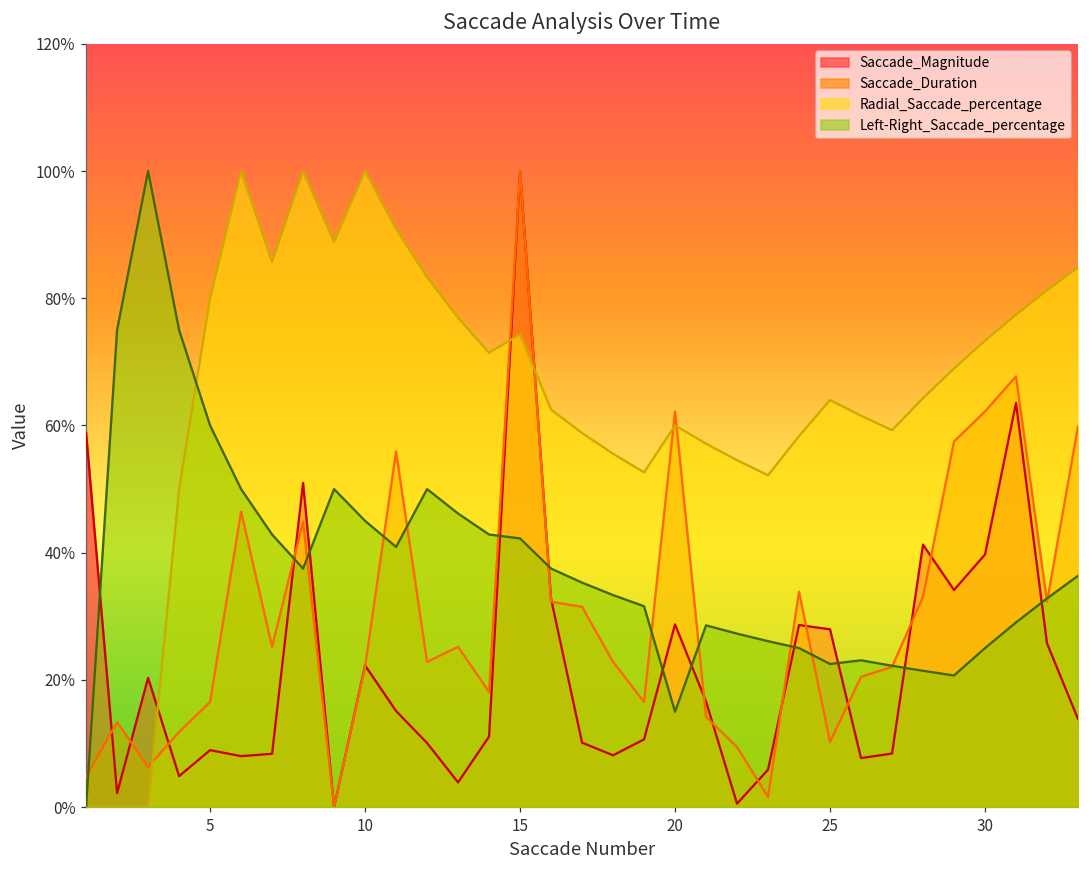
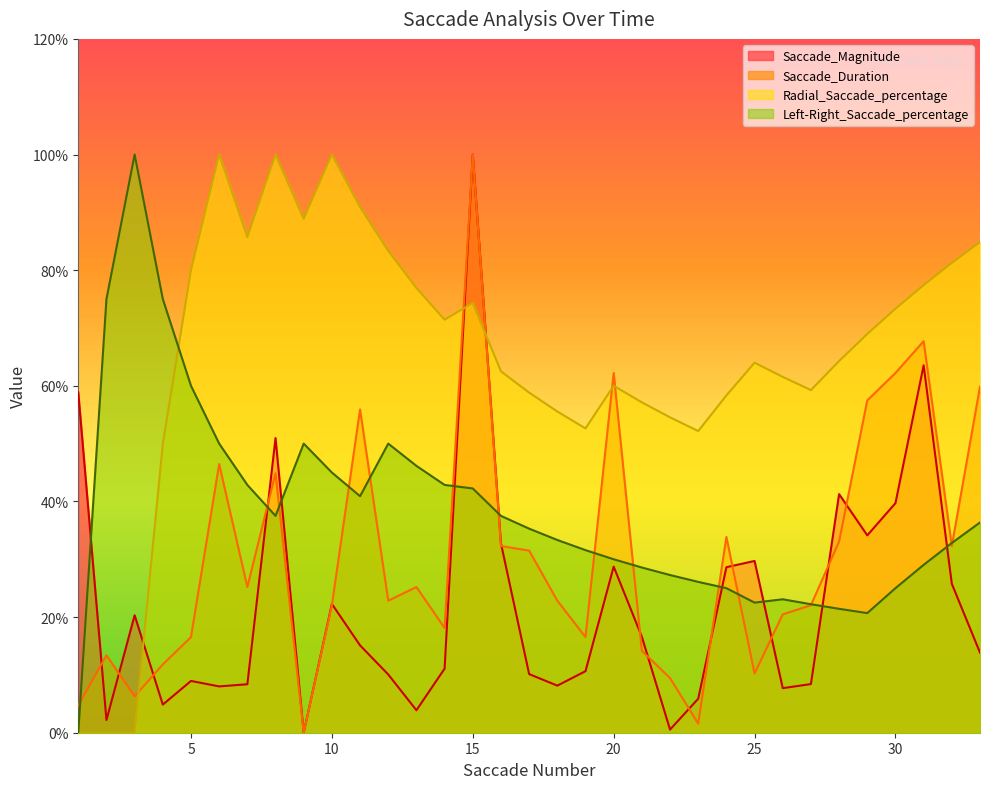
  {
    "Saccade_Magnitude": {
      "5": "9%",
      "20": "29%",
-     "25": "28%",
+     "25": "30%",
      "30": "40%"
    },
    "Saccade_Duration": {
      "5": "17%",
      "20": "62%",
      "25": "10%",
      "30": "62%"
    },
    "Radial_Saccade_percentage": {
      "5": "80%",
      "10": "100%",
      "15": "74%",
      "20": "60%",
      "25": "64%",
      "30": "73%"
    },
    "Left-Right_Saccade_percentage": {
      "5": "60%",
      "10": "45%",
      "15": "42%",
-     "20": "15%",
+     "20": "30%",
      "25": "22%",
      "30": "25%"
    }
  }
